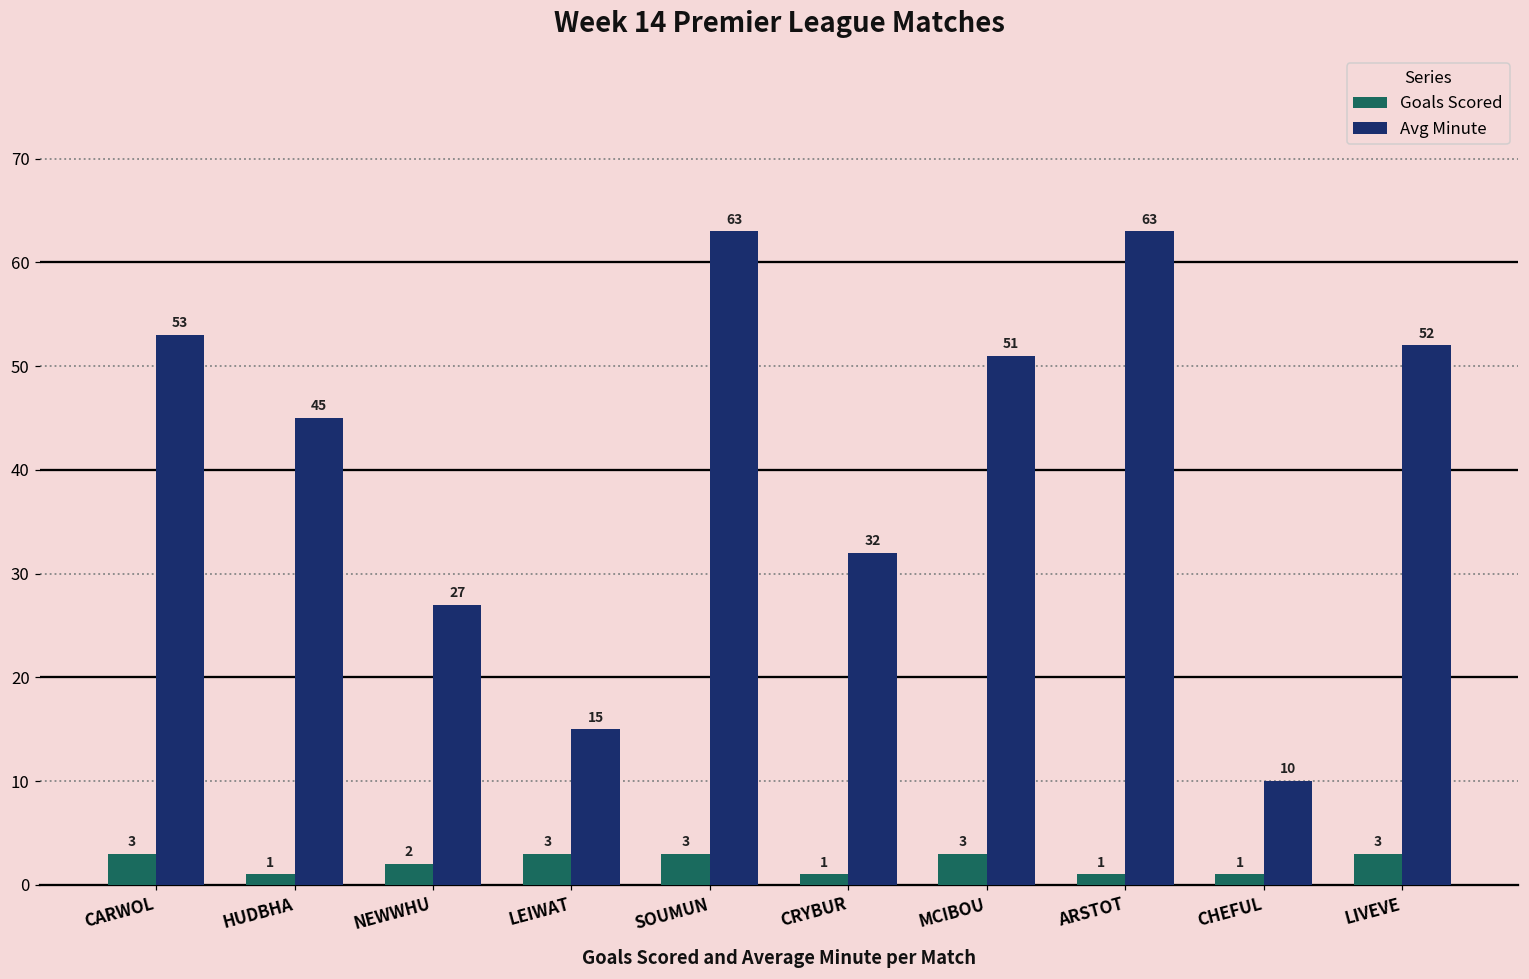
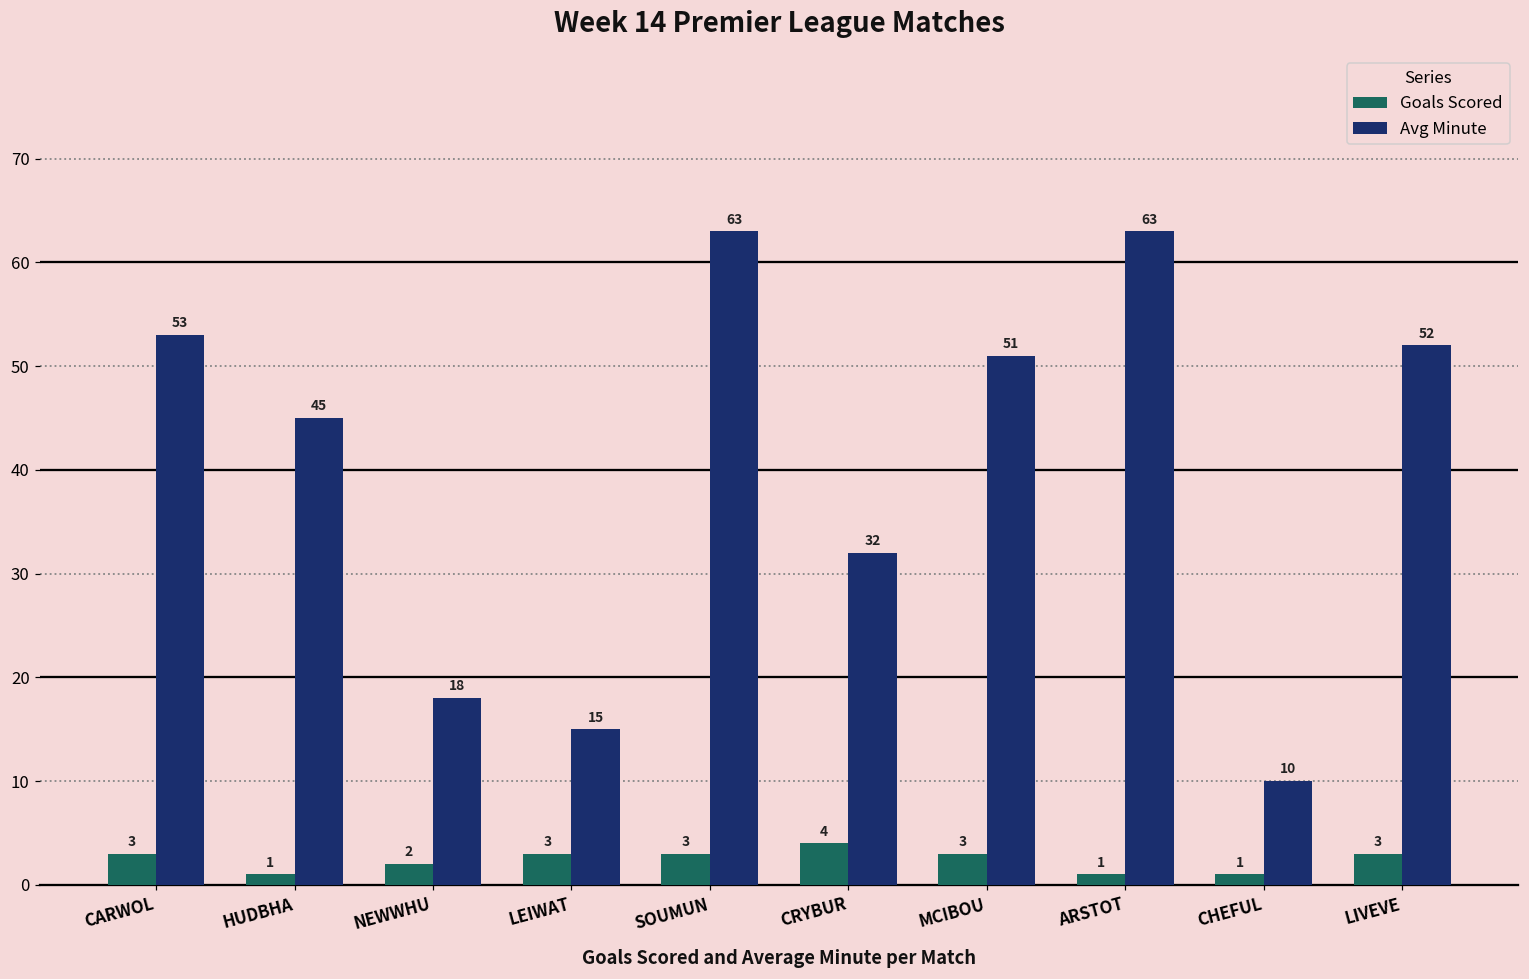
  {
    "Goals Scored": {
      "CARWOL": 3,
      "HUDBHA": 1,
      "NEWWHU": 2,
      "LEIWAT": 3,
      "SOUMUN": 3,
-     "CRYBUR": 1,
+     "CRYBUR": 4,
      "MCIBOU": 3,
      "ARSTOT": 1,
      "CHEFUL": 1,
      "LIVEVE": 3
    },
    "Avg Minute": {
      "CARWOL": 53,
      "HUDBHA": 45,
-     "NEWWHU": 27,
+     "NEWWHU": 18,
      "LEIWAT": 15,
      "SOUMUN": 63,
      "CRYBUR": 32,
      "MCIBOU": 51,
      "ARSTOT": 63,
      "CHEFUL": 10,
      "LIVEVE": 52
    }
  }
